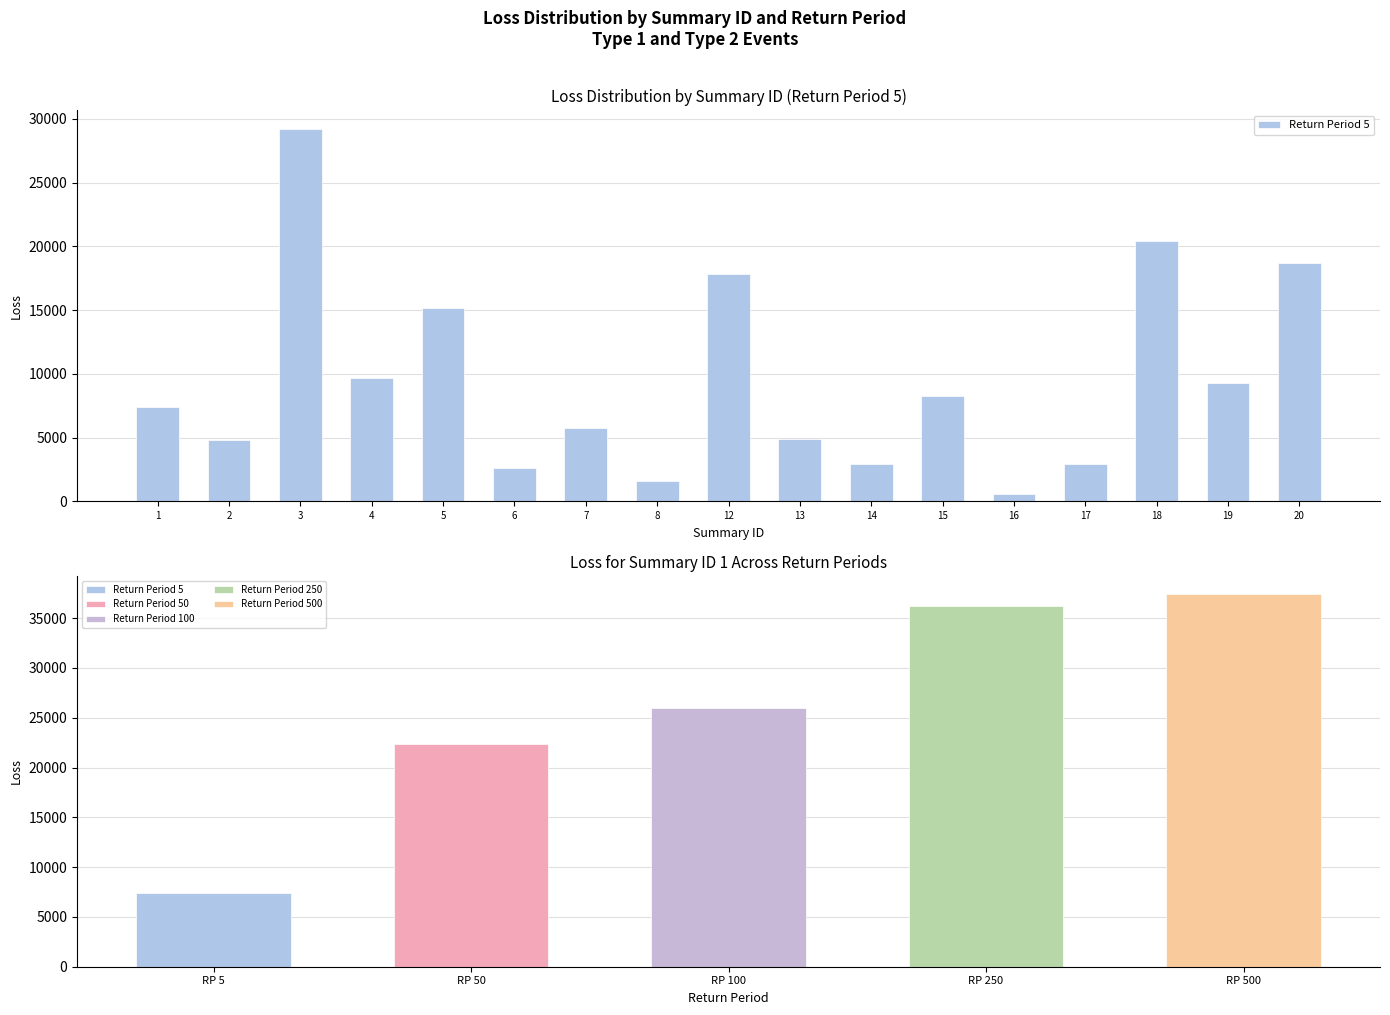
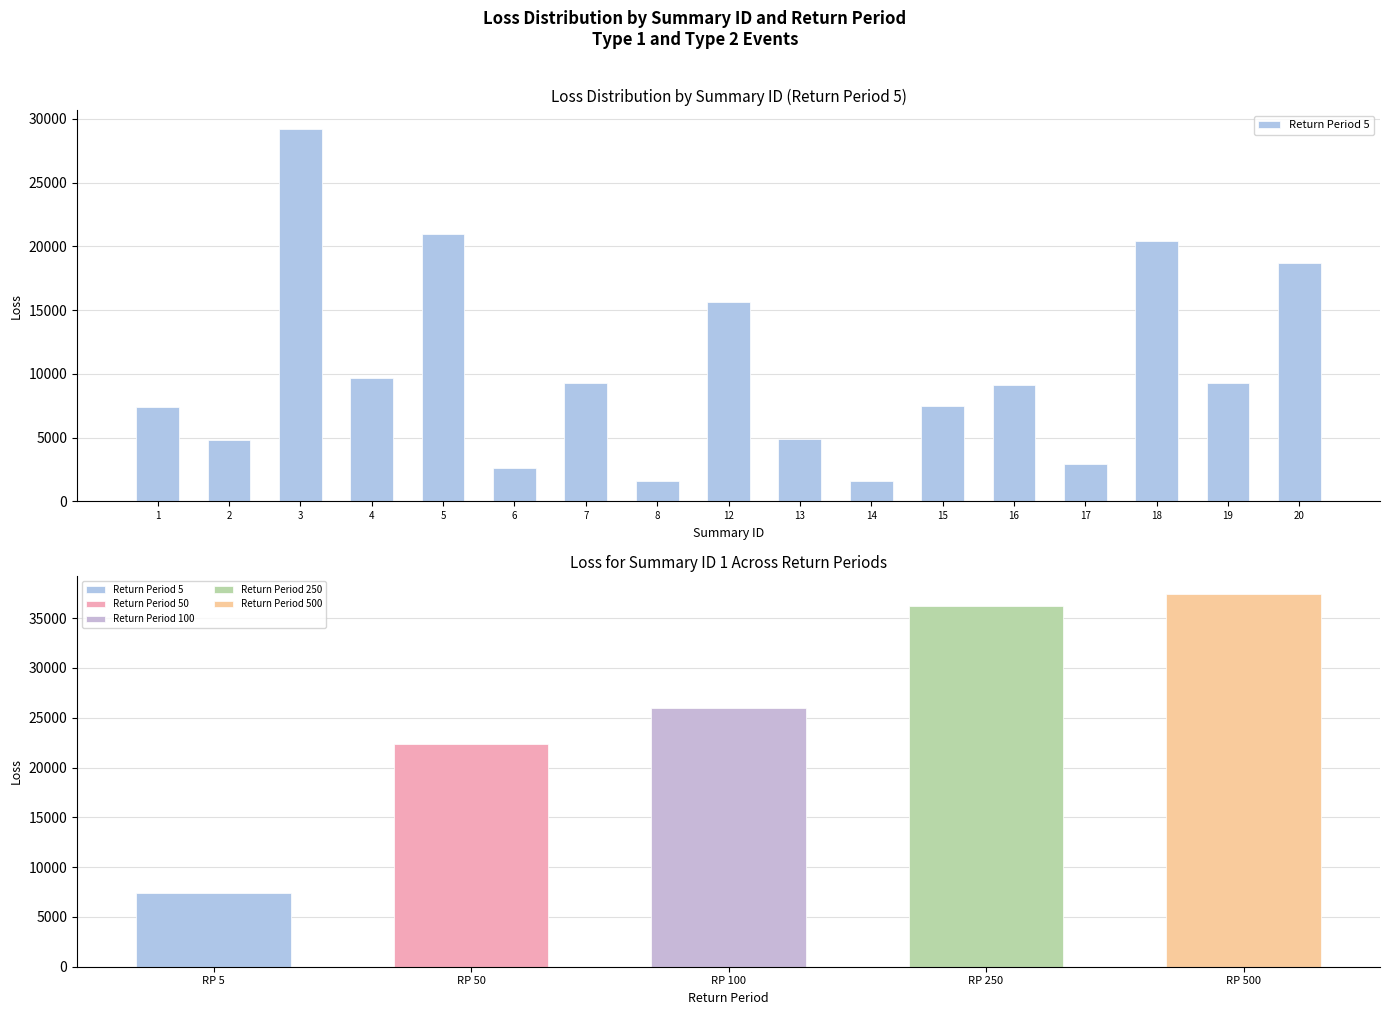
  {
    "Loss Distribution by Summary ID (Return Period 5)": {
      "1": 7400,
      "2": 4800,
      "3": 29200,
      "4": 9700,
-     "5": 15100,
+     "5": 21000,
      "6": 2600,
-     "7": 5800,
+     "7": 9300,
      "8": 1600,
-     "12": 17800,
+     "12": 15600,
      "13": 4900,
-     "14": 2900,
-     "15": 8300,
-     "16": 600,
+     "14": 1600,
+     "15": 7500,
+     "16": 9100,
      "17": 2900,
      "18": 20400,
      "19": 9300,
      "20": 18700
    },
    "Loss for Summary ID 1 Across Return Periods": {
      "RP 5": 7000,
      "RP 50": 22000,
      "RP 100": 26000,
      "RP 250": 36000,
      "RP 500": 37000
    }
  }
